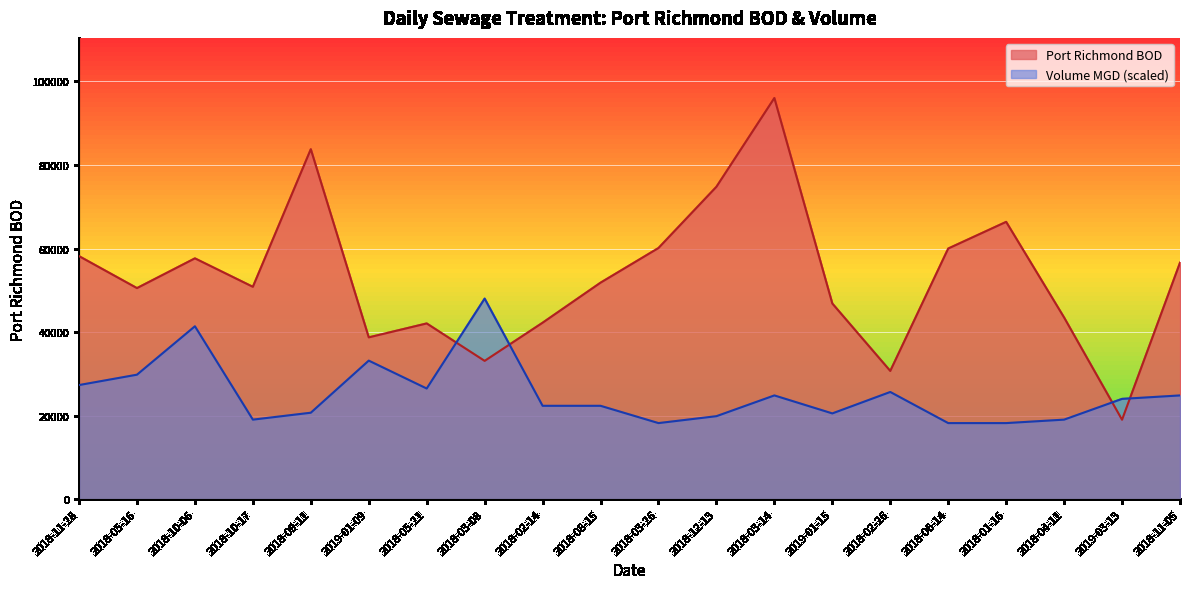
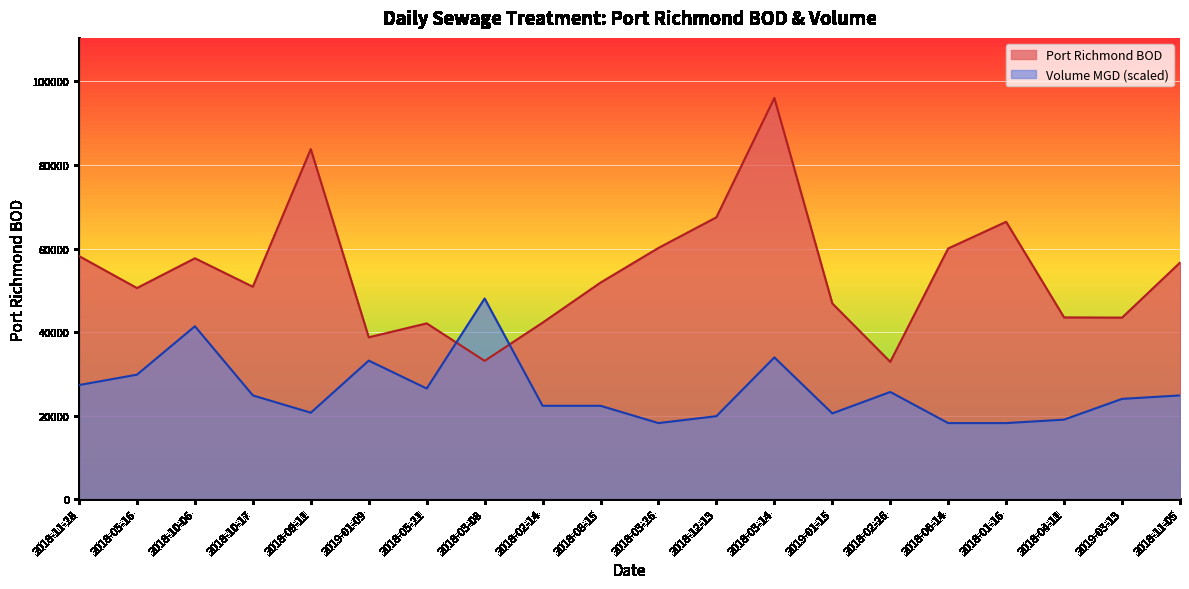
  {
    "Port Richmond BOD": {
      "2018-11-28": 58000,
      "2018-05-16": 51000,
      "2018-10-06": 58000,
      "2018-10-17": 51000,
      "2018-09-11": 84000,
      "2019-01-09": 39000,
      "2018-05-21": 42000,
      "2018-03-08": 33000,
      "2018-02-14": 42000,
      "2018-08-15": 52000,
      "2018-03-26": 60000,
-     "2018-12-13": 75000,
+     "2018-12-13": 67000,
      "2018-03-14": 96000,
      "2019-01-15": 47000,
-     "2018-02-26": 31000,
+     "2018-02-26": 33000,
      "2018-06-14": 60000,
      "2018-01-16": 66000,
      "2018-04-11": 43000,
-     "2019-03-13": 19000,
+     "2019-03-13": 43000,
      "2018-11-05": 57000
    },
    "Volume MGD (scaled)": {
      "2018-11-28": 27000,
      "2018-05-16": 30000,
      "2018-10-06": 41000,
-     "2018-10-17": 19000,
+     "2018-10-17": 25000,
      "2018-09-11": 21000,
      "2019-01-09": 33000,
      "2018-05-21": 26000,
      "2018-03-08": 48000,
      "2018-02-14": 22000,
      "2018-08-15": 22000,
      "2018-03-26": 18000,
      "2018-12-13": 20000,
-     "2018-03-14": 25000,
+     "2018-03-14": 34000,
      "2019-01-15": 21000,
      "2018-02-26": 26000,
      "2018-06-14": 18000,
      "2018-01-16": 18000,
      "2018-04-11": 19000,
      "2019-03-13": 24000,
      "2018-11-05": 25000
    }
  }
